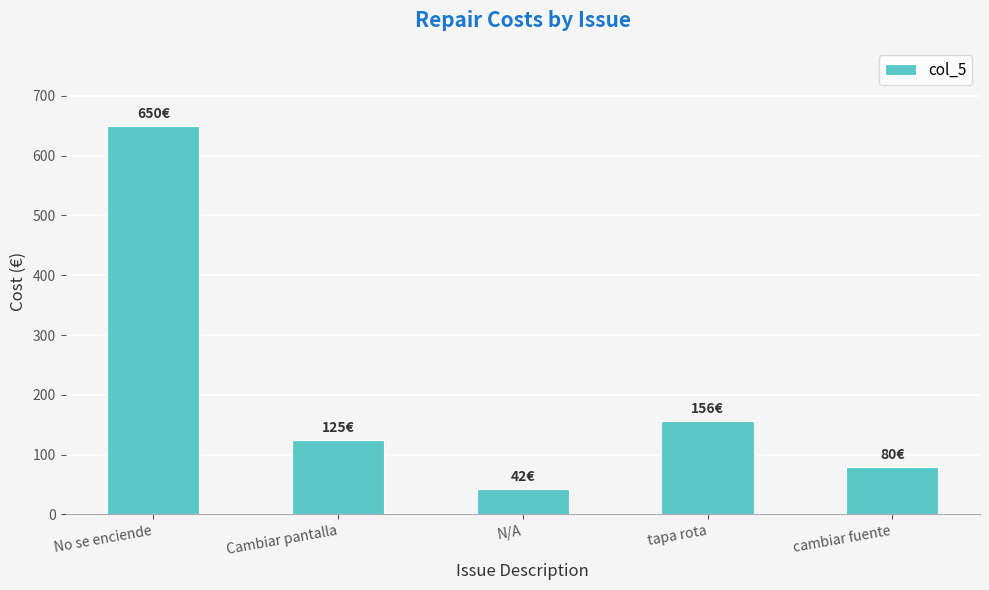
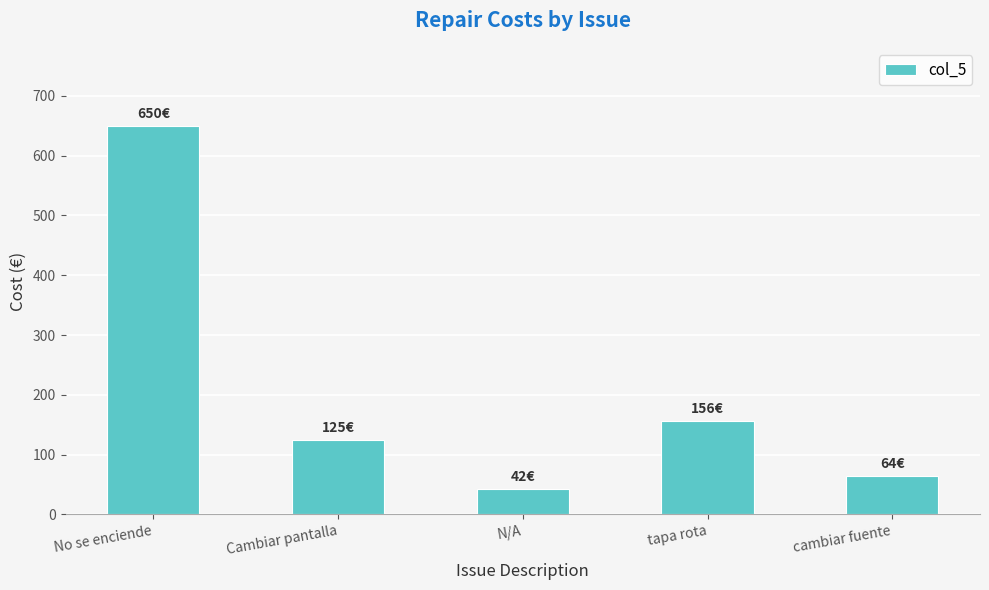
  {
    "No se enciende": "650€",
    "Cambiar pantalla": "125€",
    "N/A": "42€",
    "tapa rota": "156€",
-   "cambiar fuente": "80€"
+   "cambiar fuente": "64€"
  }
